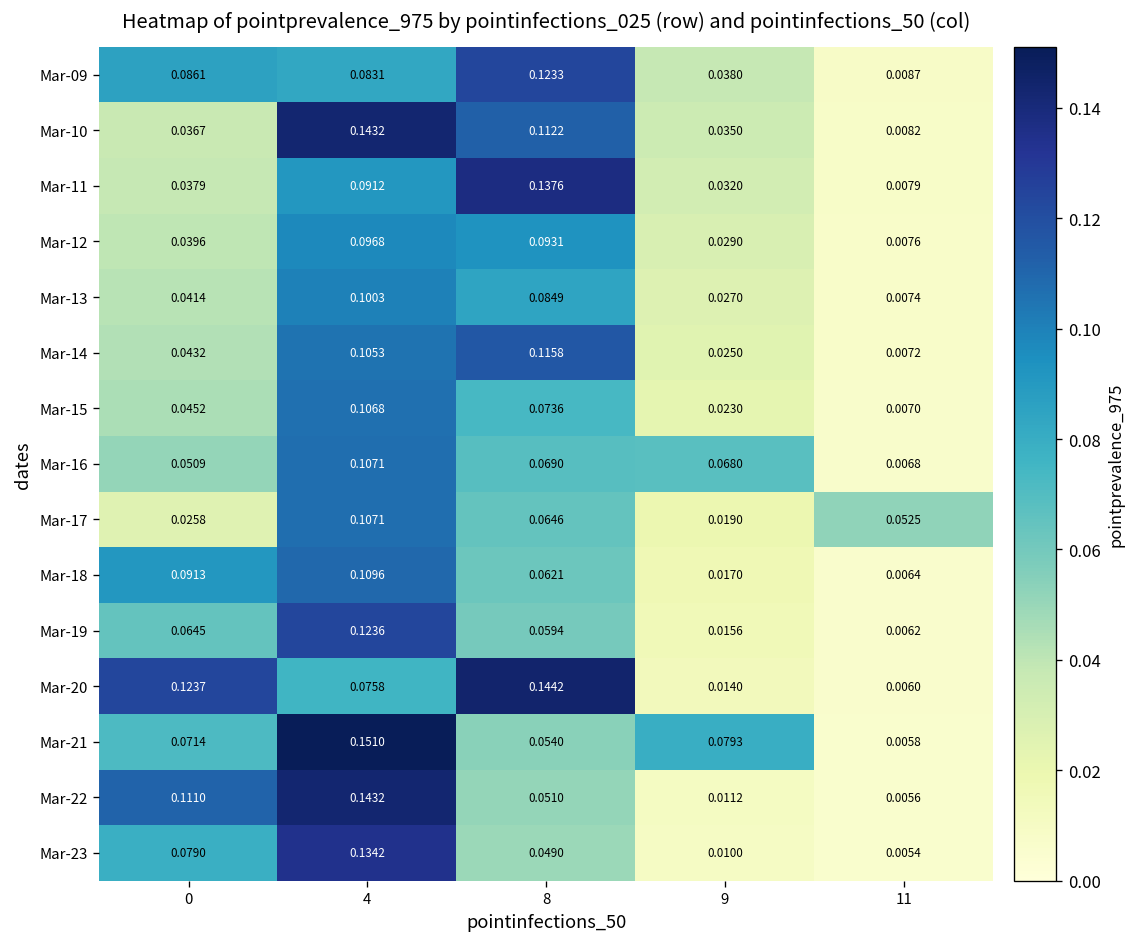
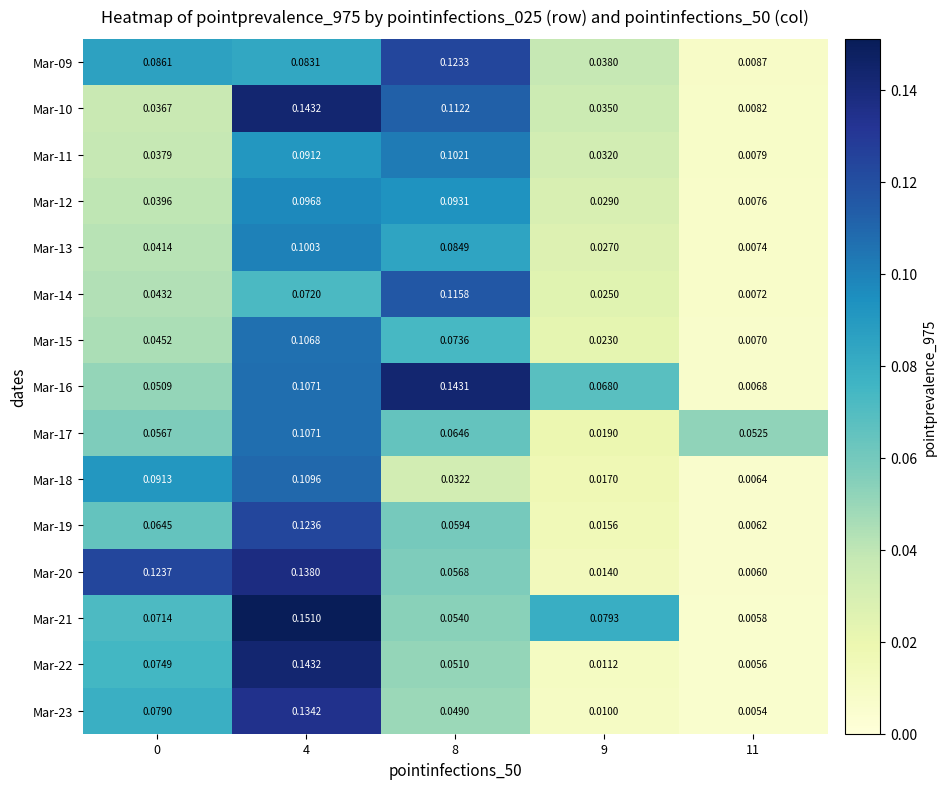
  {
    "Mar-09": {
      "0": 0.0861,
      "4": 0.0831,
      "8": 0.1233,
      "9": 0.0380,
      "11": 0.0087
    },
    "Mar-10": {
      "0": 0.0367,
      "4": 0.1432,
      "8": 0.1122,
      "9": 0.0350,
      "11": 0.0082
    },
    "Mar-11": {
      "0": 0.0379,
      "4": 0.0912,
-     "8": 0.1376,
+     "8": 0.1021,
      "9": 0.0320,
      "11": 0.0079
    },
    "Mar-12": {
      "0": 0.0396,
      "4": 0.0968,
      "8": 0.0931,
      "9": 0.0290,
      "11": 0.0076
    },
    "Mar-13": {
      "0": 0.0414,
      "4": 0.1003,
      "8": 0.0849,
      "9": 0.0270,
      "11": 0.0074
    },
    "Mar-14": {
      "0": 0.0432,
-     "4": 0.1053,
+     "4": 0.0720,
      "8": 0.1158,
      "9": 0.0250,
      "11": 0.0072
    },
    "Mar-15": {
      "0": 0.0452,
      "4": 0.1068,
      "8": 0.0736,
      "9": 0.0230,
      "11": 0.0070
    },
    "Mar-16": {
      "0": 0.0509,
      "4": 0.1071,
-     "8": 0.0690,
+     "8": 0.1431,
      "9": 0.0680,
      "11": 0.0068
    },
    "Mar-17": {
-     "0": 0.0258,
+     "0": 0.0567,
      "4": 0.1071,
      "8": 0.0646,
      "9": 0.0190,
      "11": 0.0525
    },
    "Mar-18": {
      "0": 0.0913,
      "4": 0.1096,
-     "8": 0.0621,
+     "8": 0.0322,
      "9": 0.0170,
      "11": 0.0064
    },
    "Mar-19": {
      "0": 0.0645,
      "4": 0.1236,
      "8": 0.0594,
      "9": 0.0156,
      "11": 0.0062
    },
    "Mar-20": {
      "0": 0.1237,
-     "4": 0.0758,
-     "8": 0.1442,
+     "4": 0.1380,
+     "8": 0.0568,
      "9": 0.0140,
      "11": 0.0060
    },
    "Mar-21": {
      "0": 0.0714,
      "4": 0.1510,
      "8": 0.0540,
      "9": 0.0793,
      "11": 0.0058
    },
    "Mar-22": {
-     "0": 0.1110,
+     "0": 0.0749,
      "4": 0.1432,
      "8": 0.0510,
      "9": 0.0112,
      "11": 0.0056
    },
    "Mar-23": {
      "0": 0.0790,
      "4": 0.1342,
      "8": 0.0490,
      "9": 0.0100,
      "11": 0.0054
    }
  }
